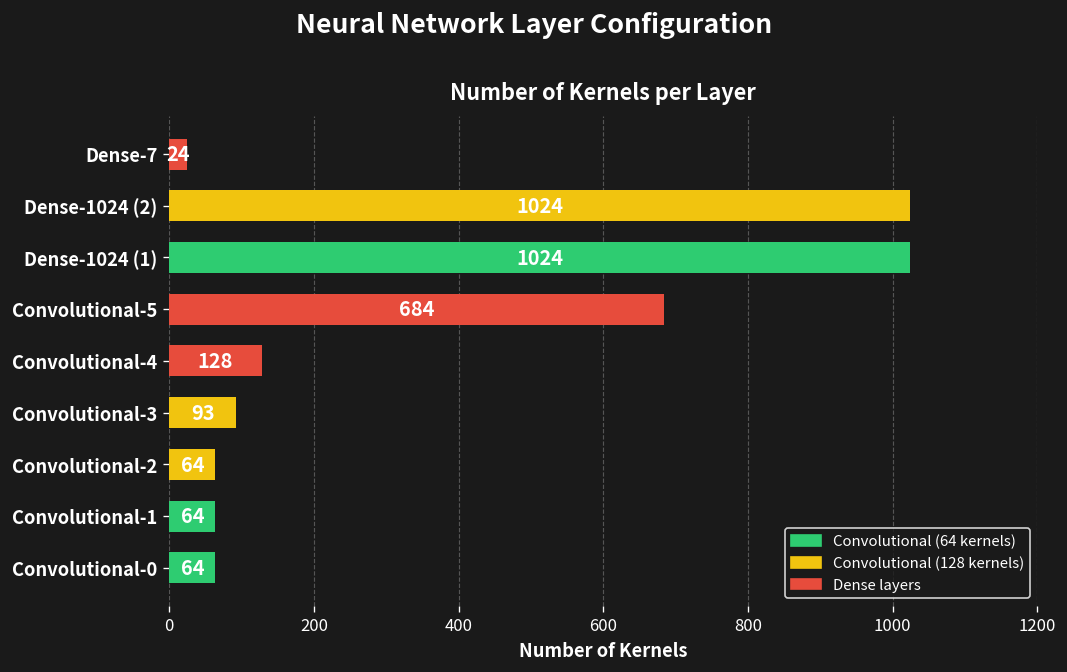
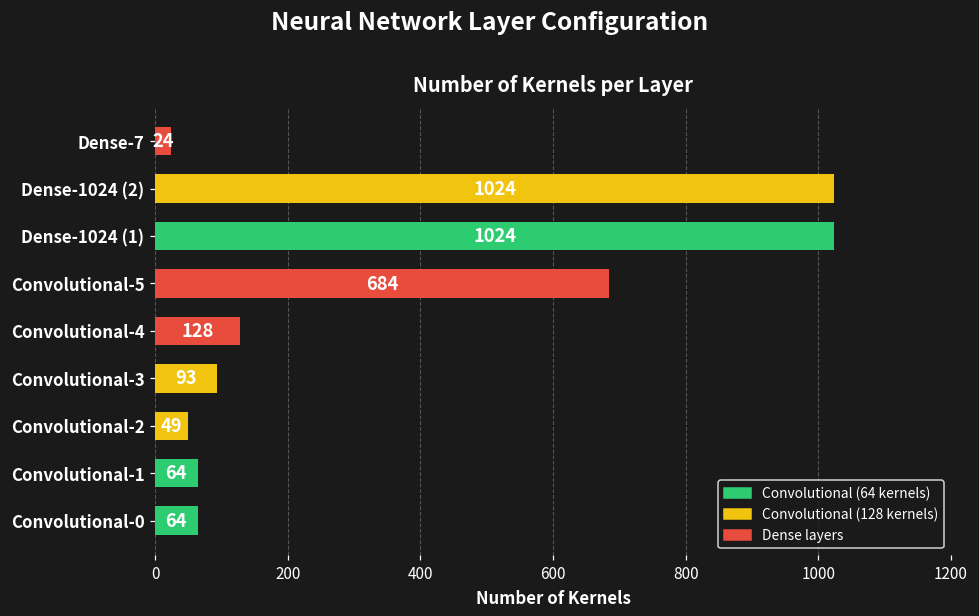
  {
    "Dense-7": 24,
    "Dense-1024 (2)": 1024,
    "Dense-1024 (1)": 1024,
    "Convolutional-5": 684,
    "Convolutional-4": 128,
    "Convolutional-3": 93,
-   "Convolutional-2": 64,
+   "Convolutional-2": 49,
    "Convolutional-1": 64,
    "Convolutional-0": 64
  }
